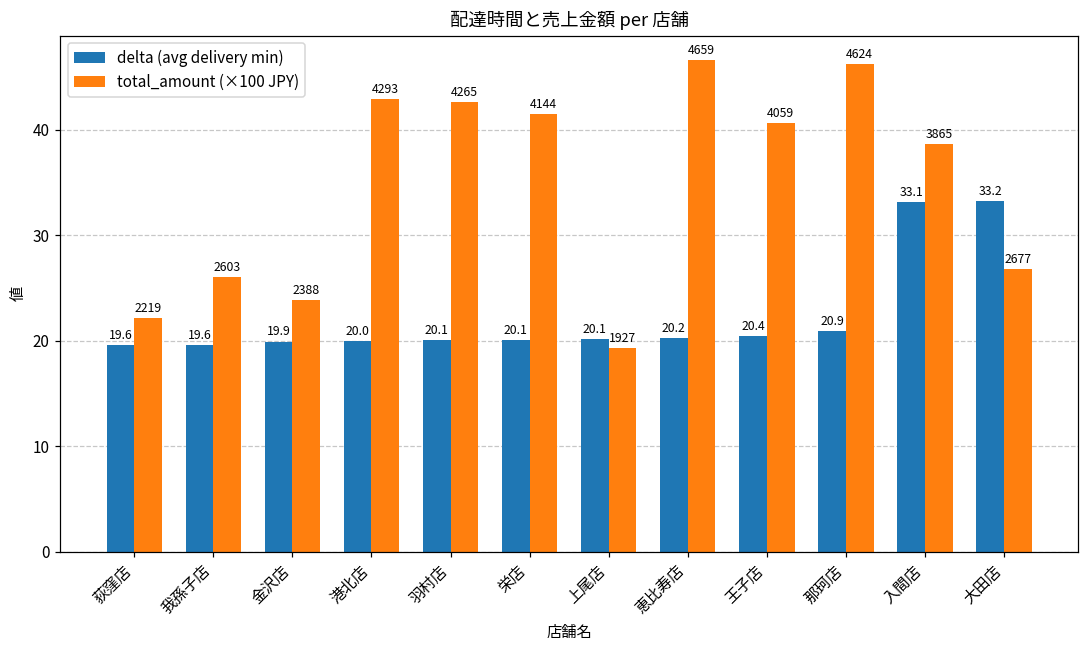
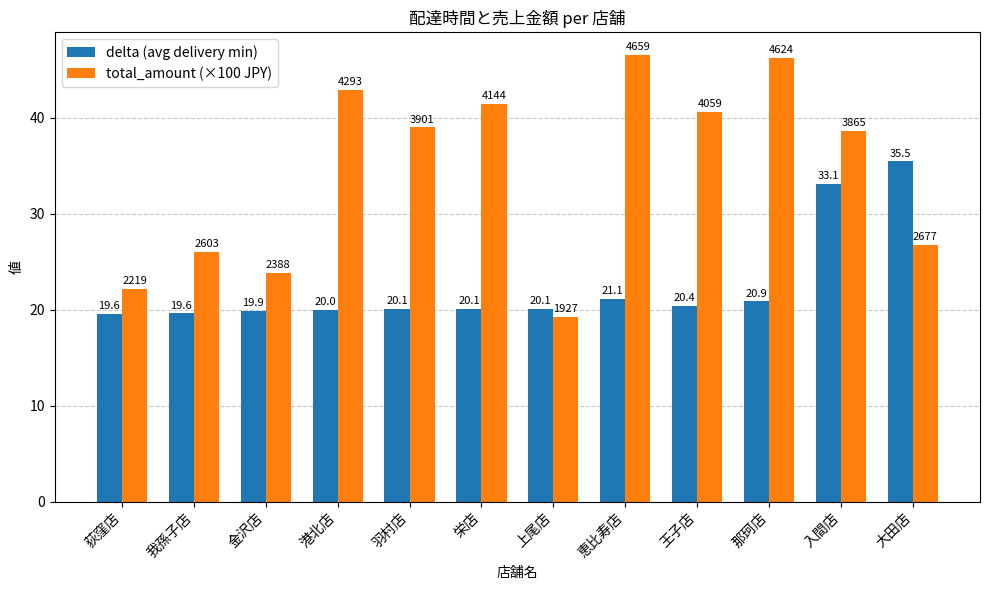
  {
    "delta (avg delivery min)": {
      "荻窪店": 19.6,
      "我孫子店": 19.6,
      "金沢店": 19.9,
      "港北店": 20.0,
      "羽村店": 20.1,
      "栄店": 20.1,
      "上尾店": 20.1,
-     "恵比寿店": 20.2,
+     "恵比寿店": 21.1,
      "王子店": 20.4,
      "那珂店": 20.9,
      "入間店": 33.1,
-     "大田店": 33.2
+     "大田店": 35.5
    },
    "total_amount (×100 JPY)": {
-     "羽村店": 4265
+     "羽村店": 3901
    }
  }
